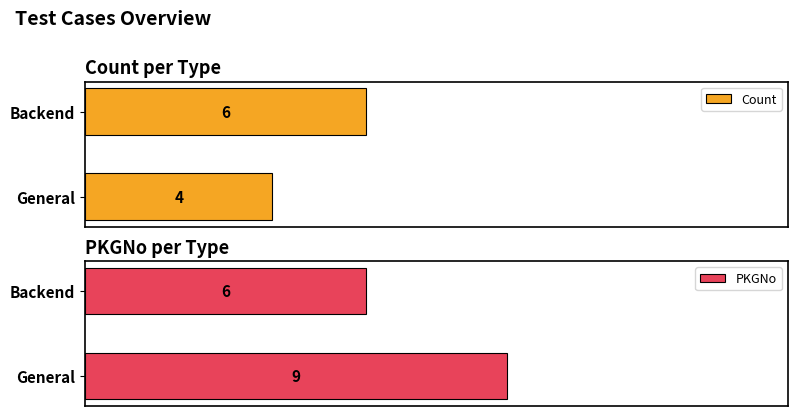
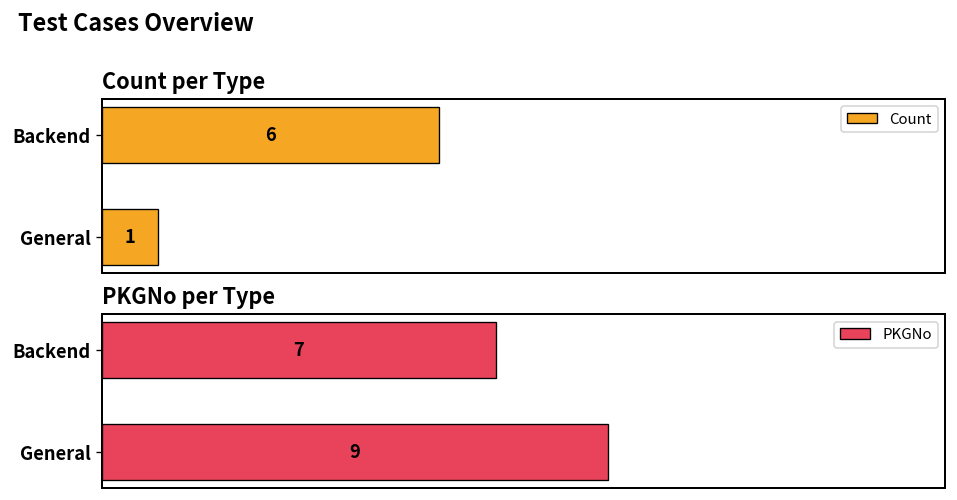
  {
    "Count per Type": {
      "Backend": 6,
-     "General": 4
+     "General": 1
    },
    "PKGNo per Type": {
-     "Backend": 6,
+     "Backend": 7,
      "General": 9
    }
  }
